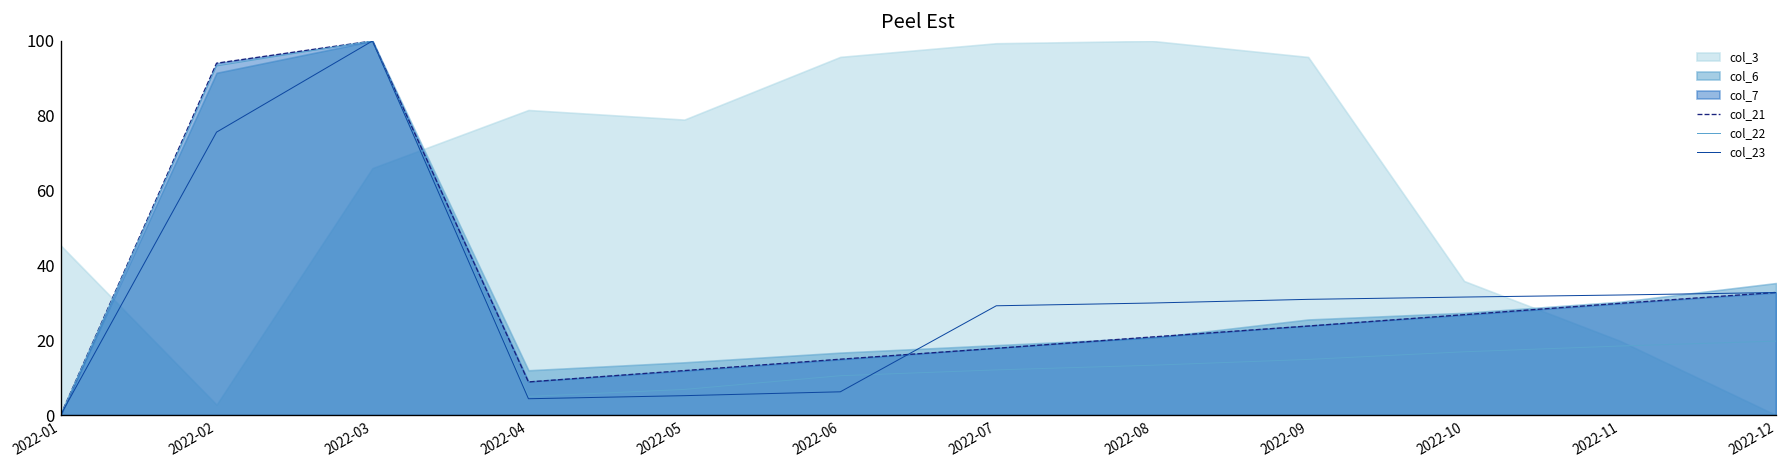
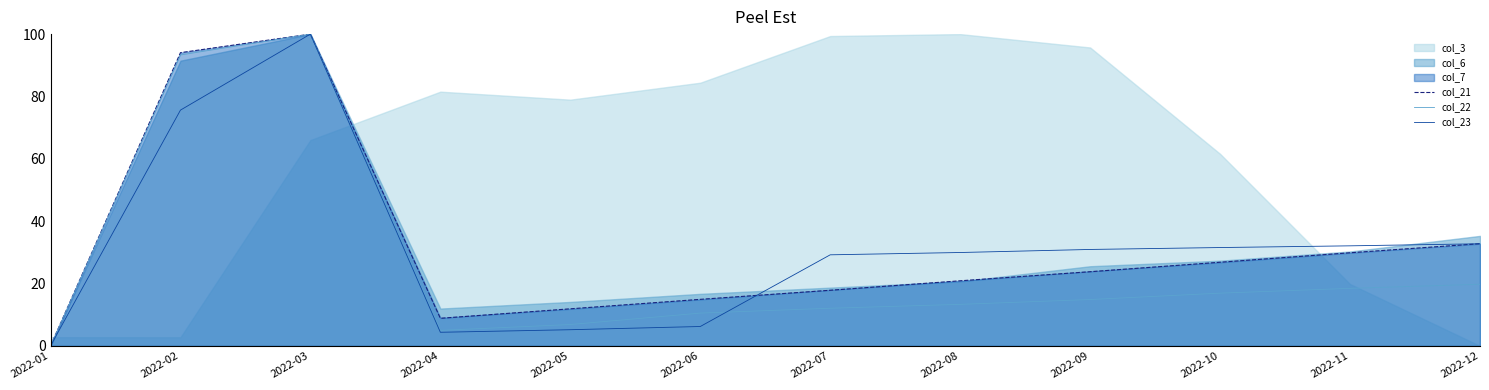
  {
    "col_3": {
-     "2022-01": 45,
+     "2022-01": 3,
      "2022-02": 3,
      "2022-03": 66,
      "2022-04": 82,
      "2022-05": 79,
-     "2022-06": 96,
+     "2022-06": 84,
      "2022-07": 99,
      "2022-08": 100,
      "2022-09": 96,
-     "2022-10": 36,
+     "2022-10": 62,
      "2022-11": 20,
      "2022-12": 0
    }
  }
